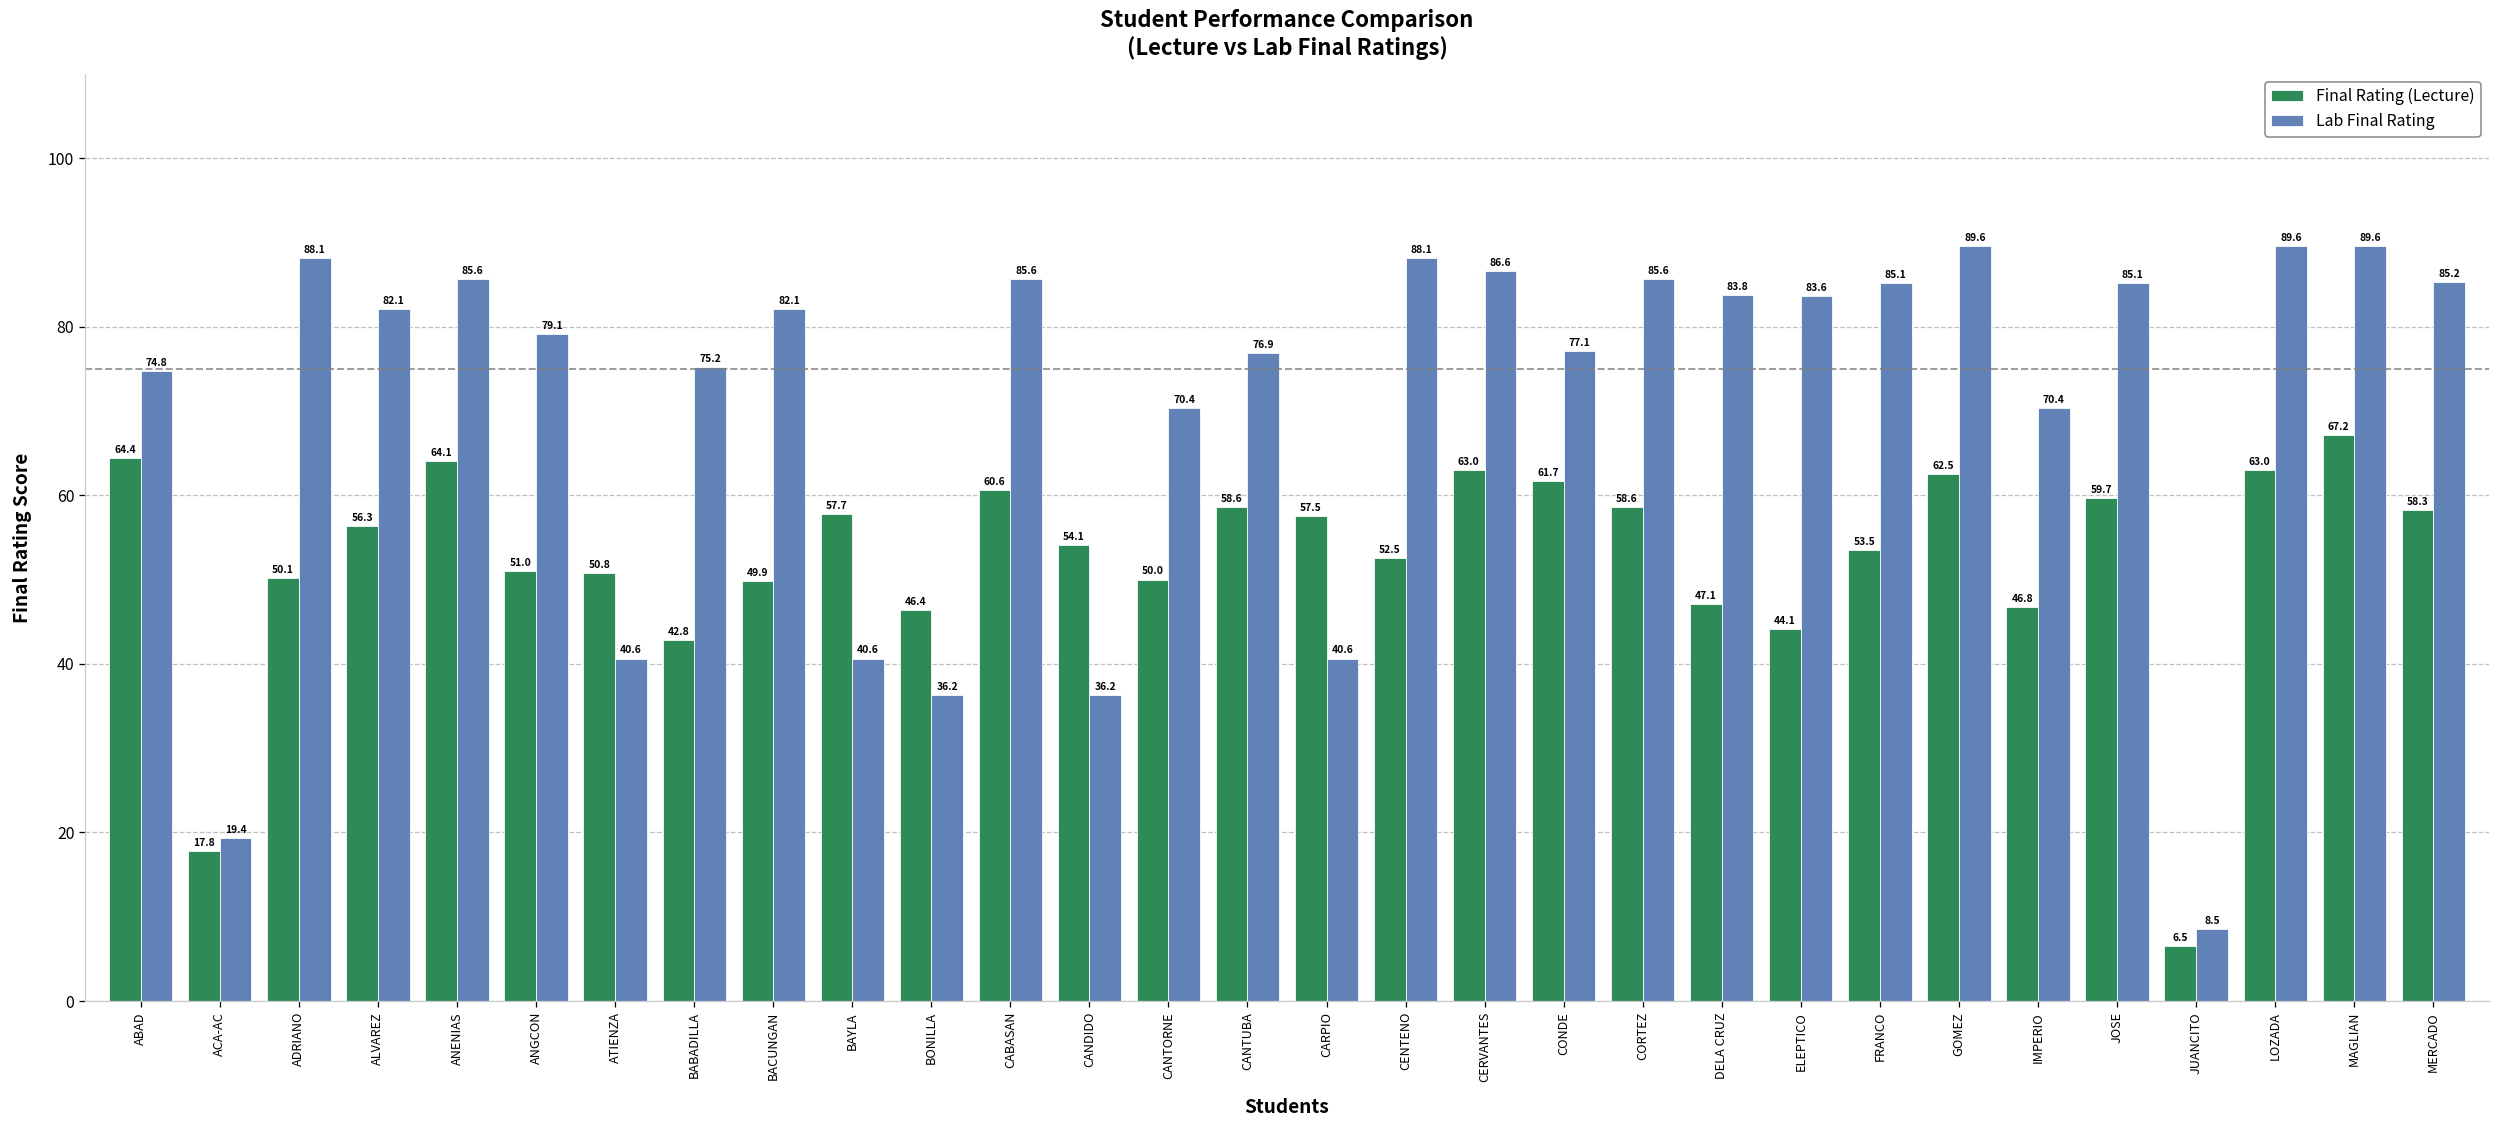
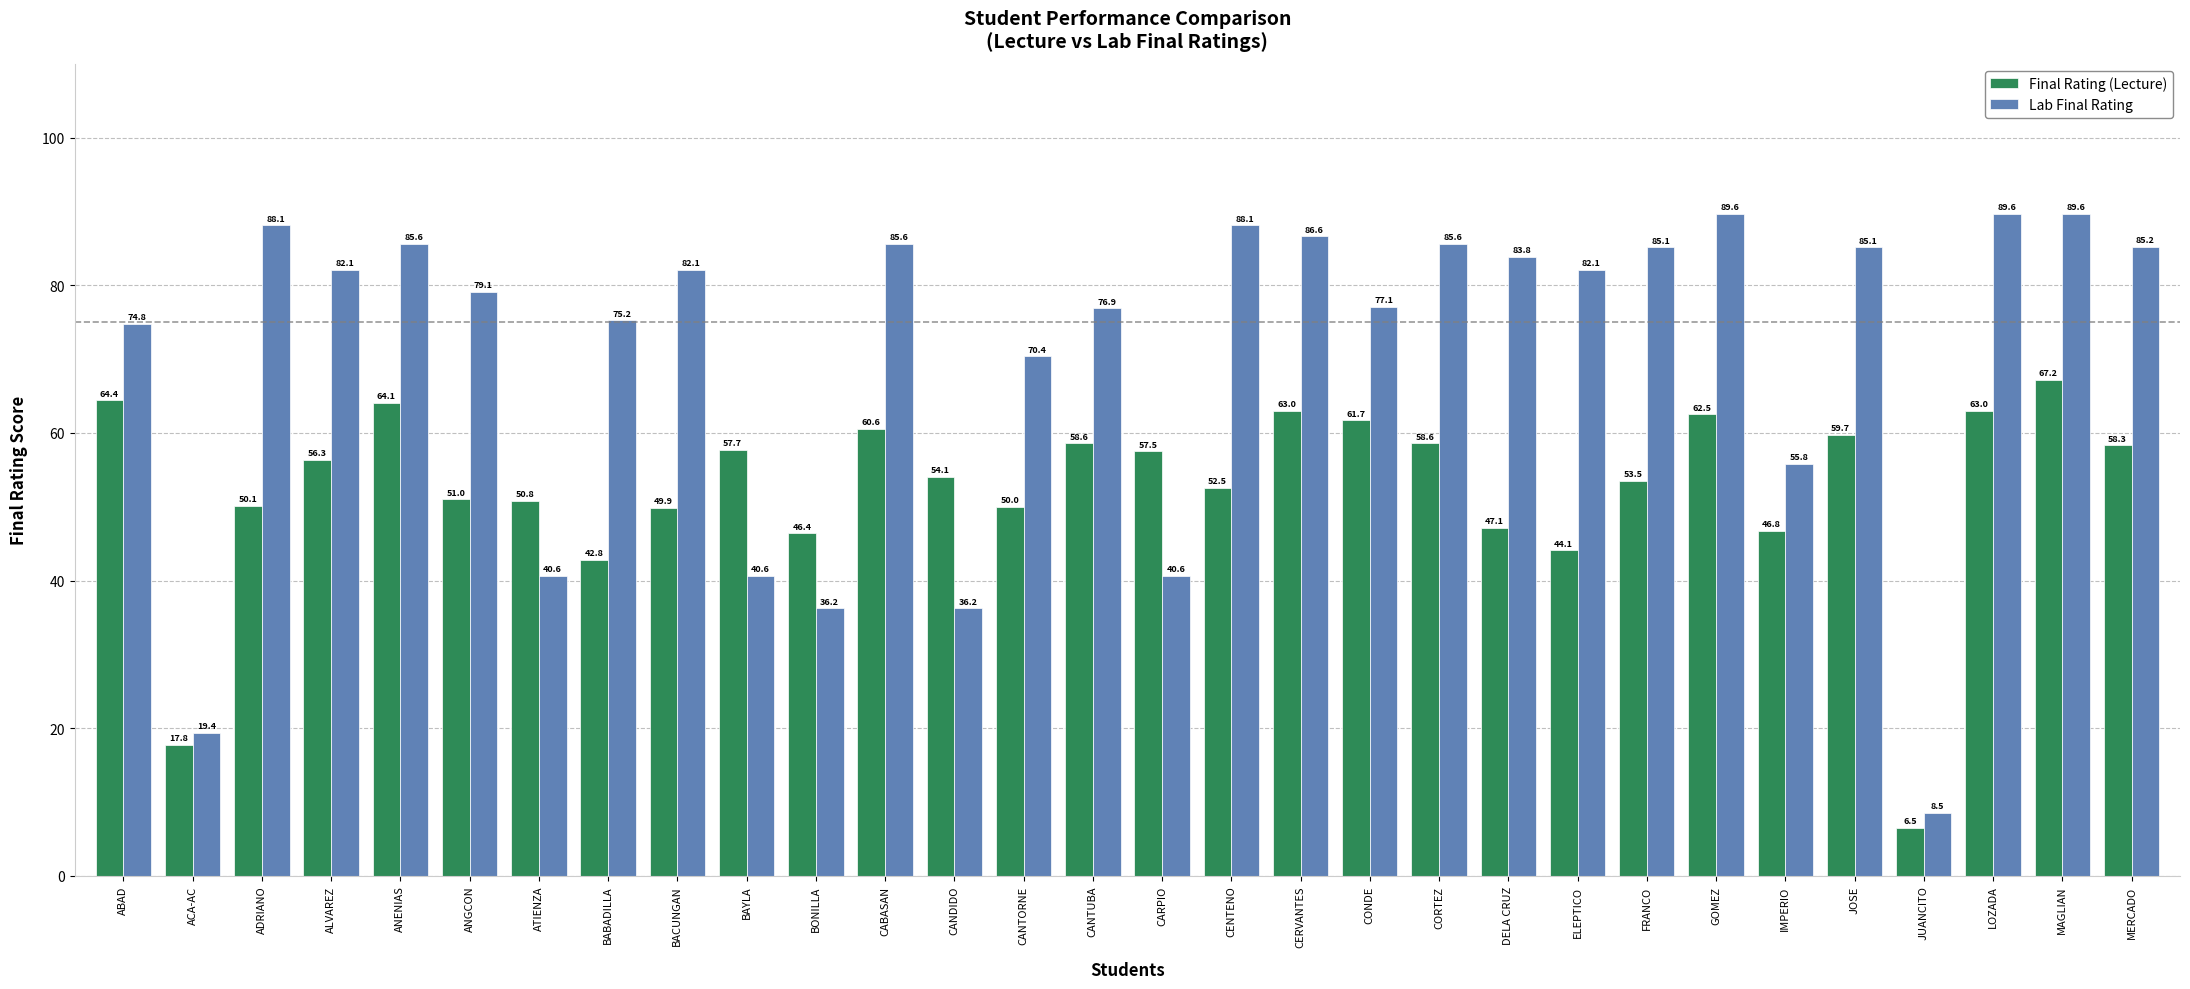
  {
    "Final Rating (Lecture)": {
      "ABAD": 64.4,
      "ACA-AC": 17.8,
      "ADRIANO": 50.1,
      "ALVAREZ": 56.3,
      "ANENIAS": 64.1,
      "ANGCON": 51.0,
      "ATIENZA": 50.8,
      "BABADILLA": 42.8,
      "BACUNGAN": 49.9,
      "BAYLA": 57.7,
      "BONILLA": 46.4,
      "CABASAN": 60.6,
      "CANDIDO": 54.1,
      "CANTORNE": 50.0,
      "CANTUBA": 58.6,
      "CARPIO": 57.5,
      "CENTENO": 52.5,
      "CERVANTES": 63.0,
      "CONDE": 61.7,
      "CORTEZ": 58.6,
      "DELA CRUZ": 47.1,
      "ELEPTICO": 44.1,
      "FRANCO": 53.5,
      "GOMEZ": 62.5,
      "IMPERIO": 46.8,
      "JOSE": 59.7,
      "JUANCITO": 6.5,
      "LOZADA": 63.0,
      "MAGLIAN": 67.2,
      "MERCADO": 58.3
    },
    "Lab Final Rating": {
      "ABAD": 74.8,
      "ACA-AC": 19.4,
      "ADRIANO": 88.1,
      "ALVAREZ": 82.1,
      "ANENIAS": 85.6,
      "ANGCON": 79.1,
      "ATIENZA": 40.6,
      "BABADILLA": 75.2,
      "BACUNGAN": 82.1,
      "BAYLA": 40.6,
      "BONILLA": 36.2,
      "CABASAN": 85.6,
      "CANDIDO": 36.2,
      "CANTORNE": 70.4,
      "CANTUBA": 76.9,
      "CARPIO": 40.6,
      "CENTENO": 88.1,
      "CERVANTES": 86.6,
      "CONDE": 77.1,
      "CORTEZ": 85.6,
      "DELA CRUZ": 83.8,
-     "ELEPTICO": 83.6,
+     "ELEPTICO": 82.1,
      "FRANCO": 85.1,
      "GOMEZ": 89.6,
-     "IMPERIO": 70.4,
+     "IMPERIO": 55.8,
      "JOSE": 85.1,
      "JUANCITO": 8.5,
      "LOZADA": 89.6,
      "MAGLIAN": 89.6,
      "MERCADO": 85.2
    }
  }
